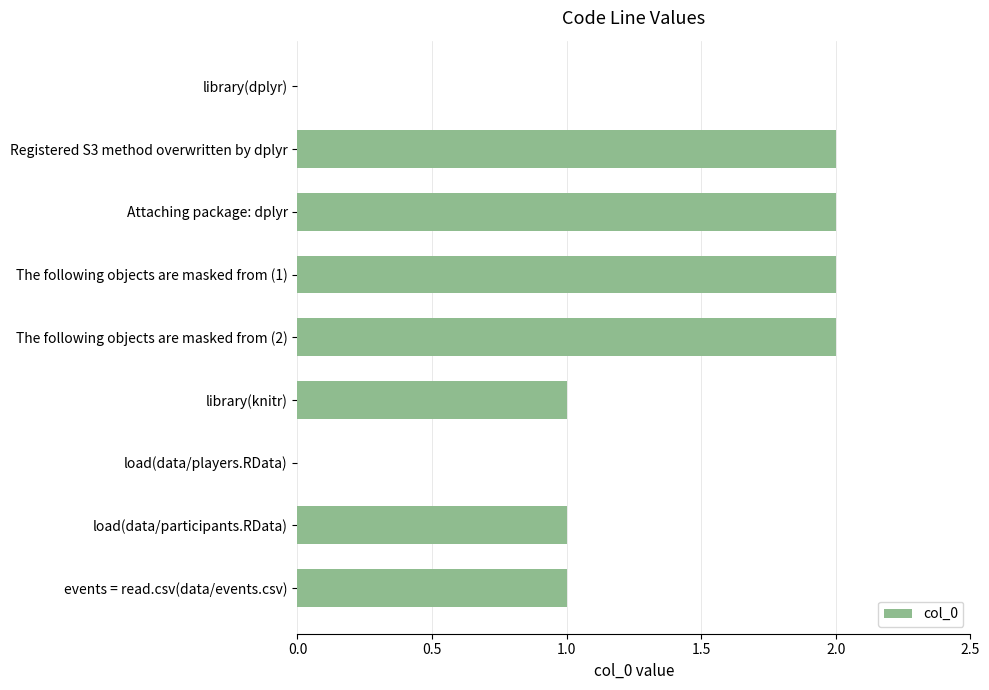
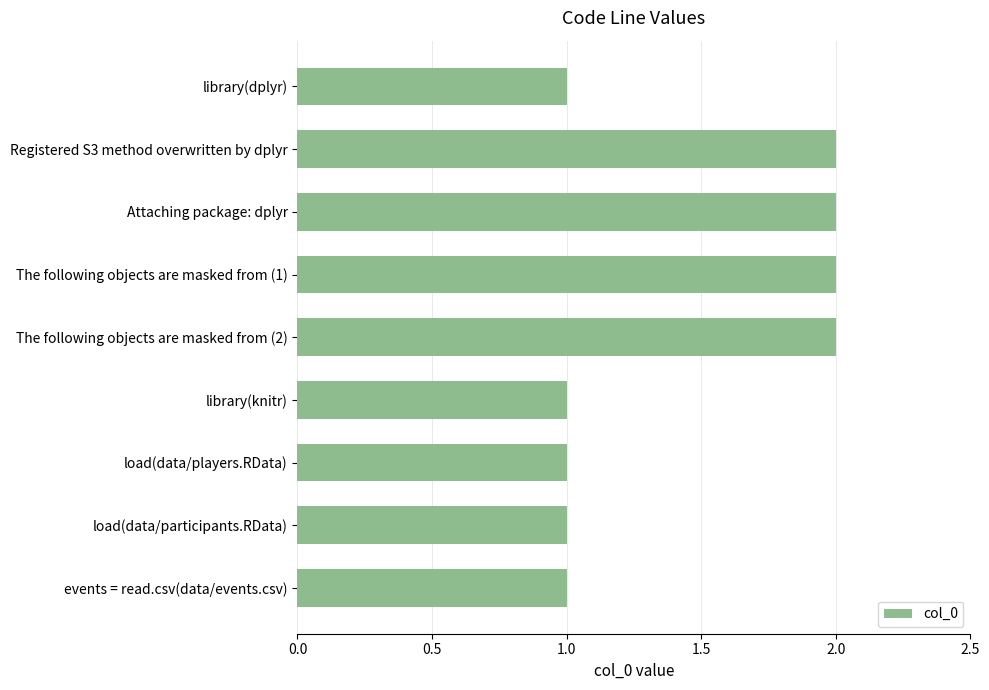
  {
-   "library(dplyr)": 0,
+   "library(dplyr)": 1,
    "Registered S3 method overwritten by dplyr": 2,
    "Attaching package: dplyr": 2,
    "The following objects are masked from (1)": 2,
    "The following objects are masked from (2)": 2,
    "library(knitr)": 1,
-   "load(data/players.RData)": 0,
+   "load(data/players.RData)": 1,
    "load(data/participants.RData)": 1,
    "events = read.csv(data/events.csv)": 1
  }
